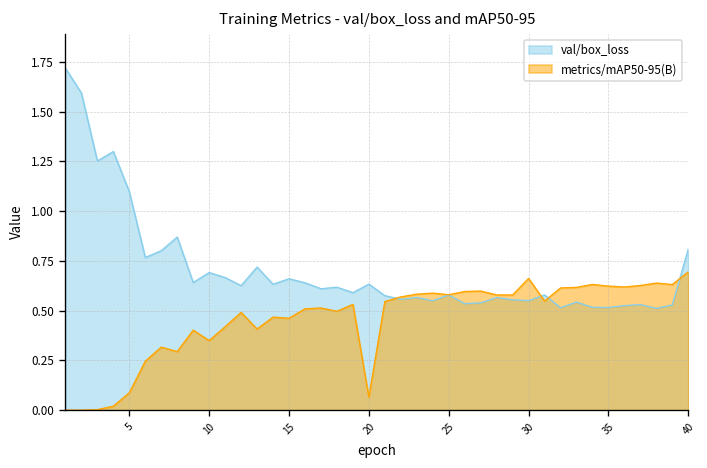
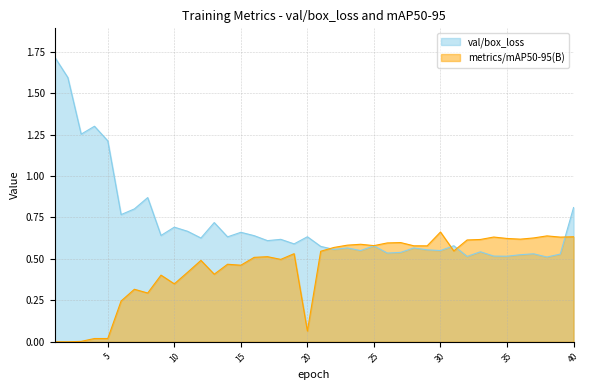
  {
    "val/box_loss": {
-     "5": 1.10,
+     "5": 1.21,
      "10": 0.69,
      "15": 0.66,
      "20": 0.63,
      "30": 0.55,
      "35": 0.52,
      "40": 0.81
    },
    "metrics/mAP50-95(B)": {
-     "5": 0.09,
+     "5": 0.02,
      "10": 0.35,
      "15": 0.46,
      "20": 0.07,
      "30": 0.66,
      "35": 0.62,
-     "40": 0.70
+     "40": 0.63
    }
  }
